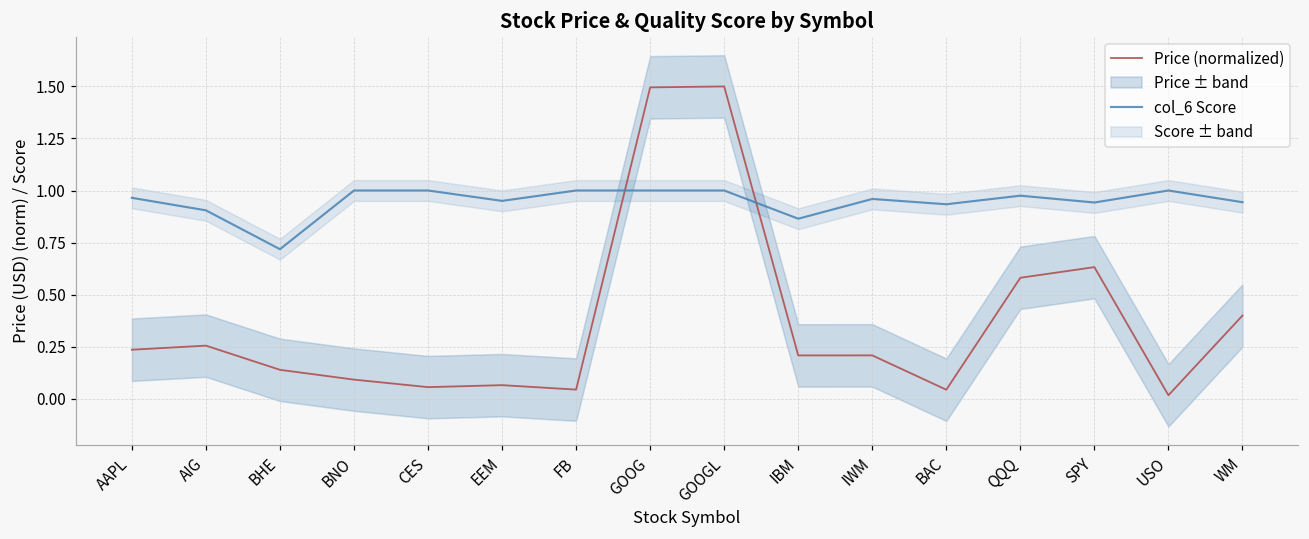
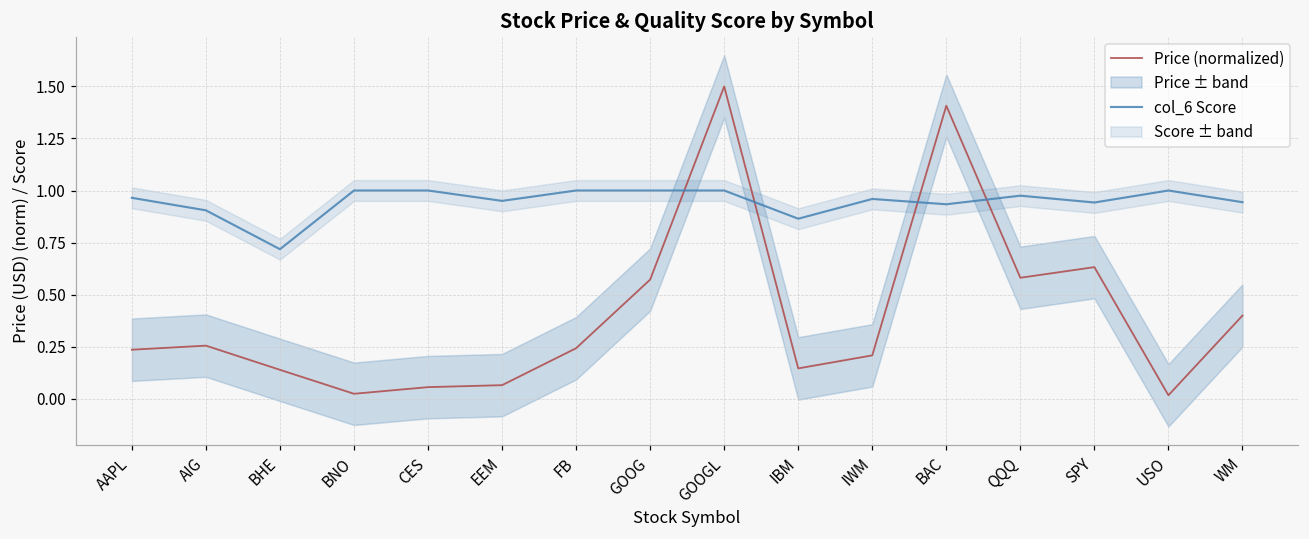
  {
    "Price (normalized)": {
      "AAPL": 0.24,
      "AIG": 0.25,
      "BHE": 0.14,
-     "BNO": 0.09,
+     "BNO": 0.02,
      "CES": 0.06,
      "EEM": 0.06,
-     "FB": 0.04,
-     "GOOG": 1.50,
+     "FB": 0.24,
+     "GOOG": 0.57,
      "GOOGL": 1.50,
-     "IBM": 0.21,
+     "IBM": 0.15,
      "IWM": 0.21,
-     "BAC": 0.04,
+     "BAC": 1.41,
      "QQQ": 0.58,
      "SPY": 0.63,
      "USO": 0.02,
      "WM": 0.40
    }
  }
